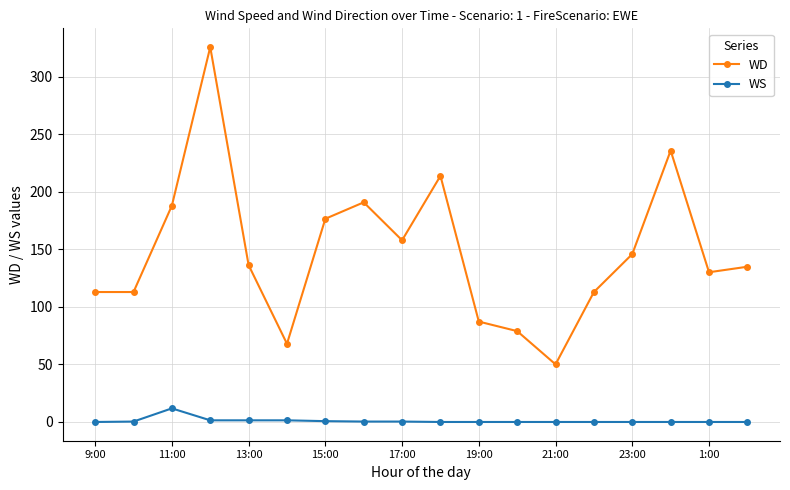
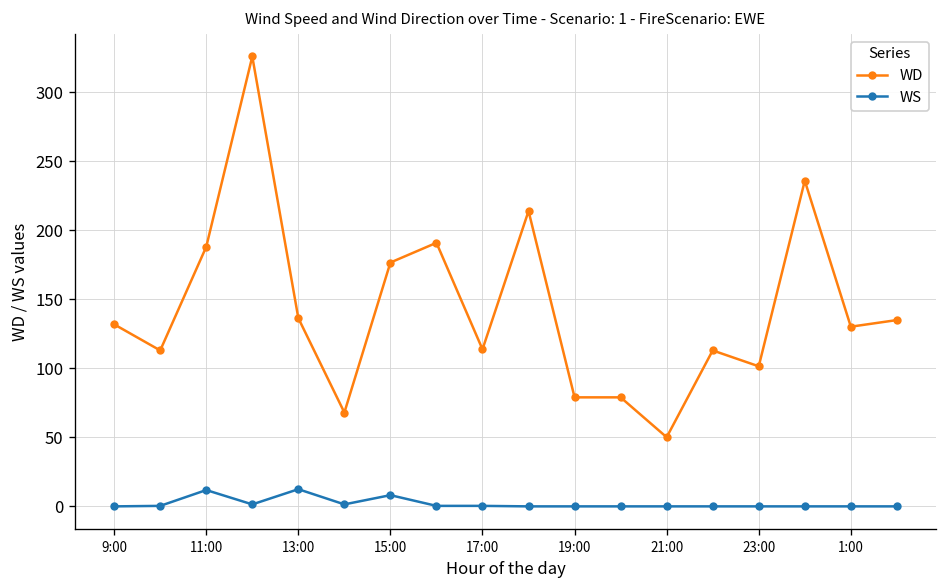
  {
    "WD": {
-     "9:00": 113,
+     "9:00": 132,
      "11:00": 188,
      "13:00": 136,
      "15:00": 177,
-     "17:00": 158,
-     "19:00": 87,
+     "17:00": 114,
+     "19:00": 79,
      "21:00": 50,
-     "23:00": 146,
+     "23:00": 102,
      "1:00": 130
    },
    "WS": {
      "9:00": 0,
      "11:00": 12,
-     "13:00": 1,
-     "15:00": 1,
+     "13:00": 12,
+     "15:00": 8,
      "17:00": 0,
      "19:00": 0,
      "21:00": 0,
      "23:00": 0,
      "1:00": 0
    }
  }
